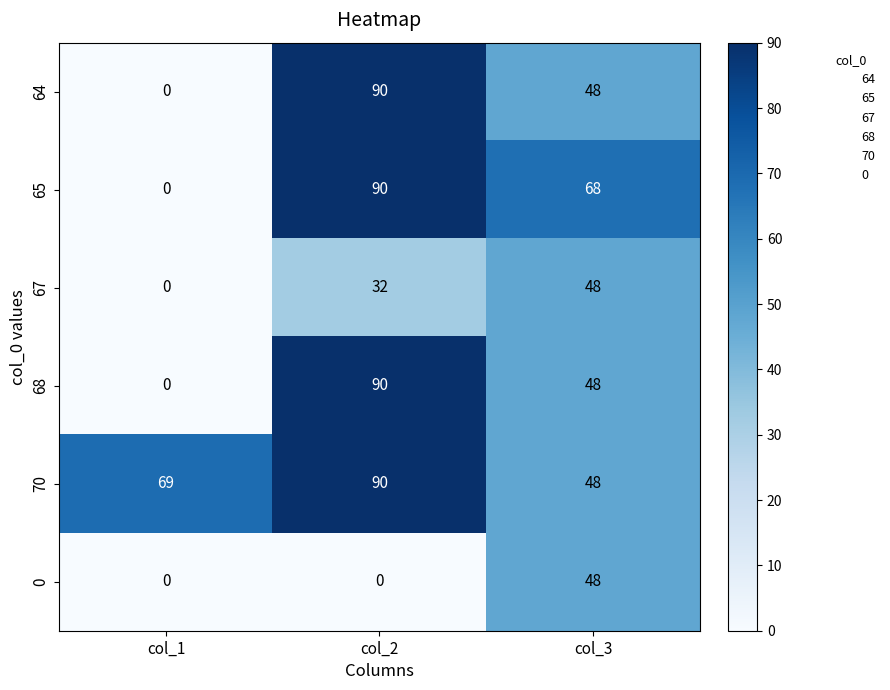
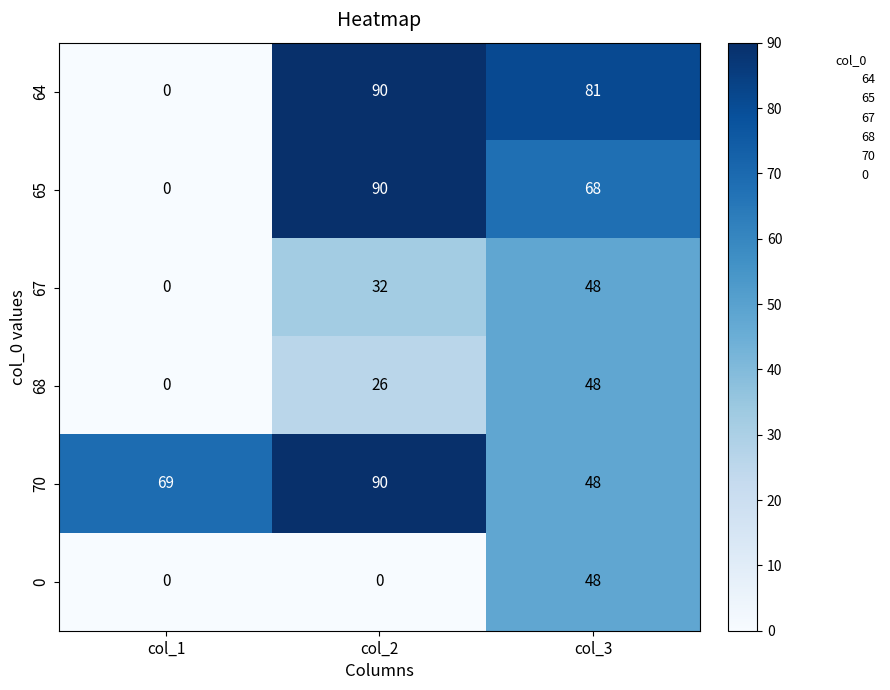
  {
    "64": {
      "col_1": 0,
      "col_2": 90,
-     "col_3": 48
+     "col_3": 81
    },
    "65": {
      "col_1": 0,
      "col_2": 90,
      "col_3": 68
    },
    "67": {
      "col_1": 0,
      "col_2": 32,
      "col_3": 48
    },
    "68": {
      "col_1": 0,
-     "col_2": 90,
+     "col_2": 26,
      "col_3": 48
    },
    "70": {
      "col_1": 69,
      "col_2": 90,
      "col_3": 48
    },
    "0": {
      "col_1": 0,
      "col_2": 0,
      "col_3": 48
    }
  }
